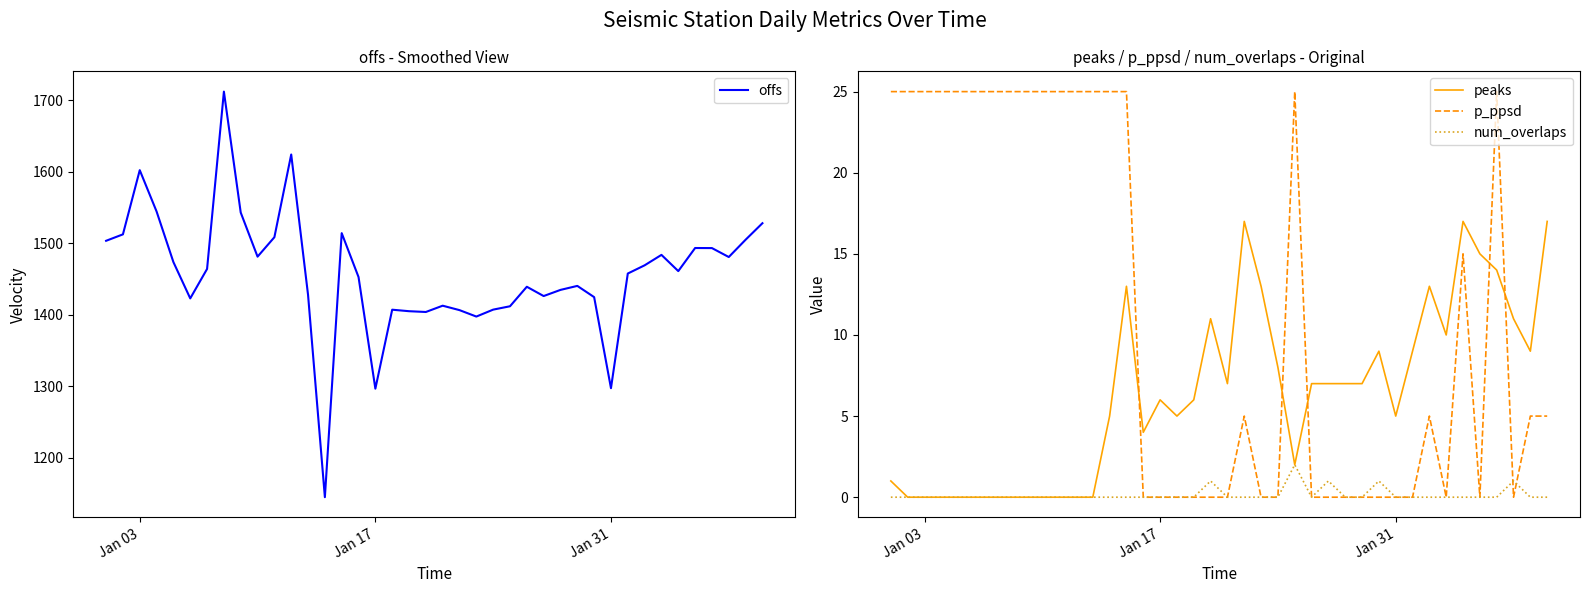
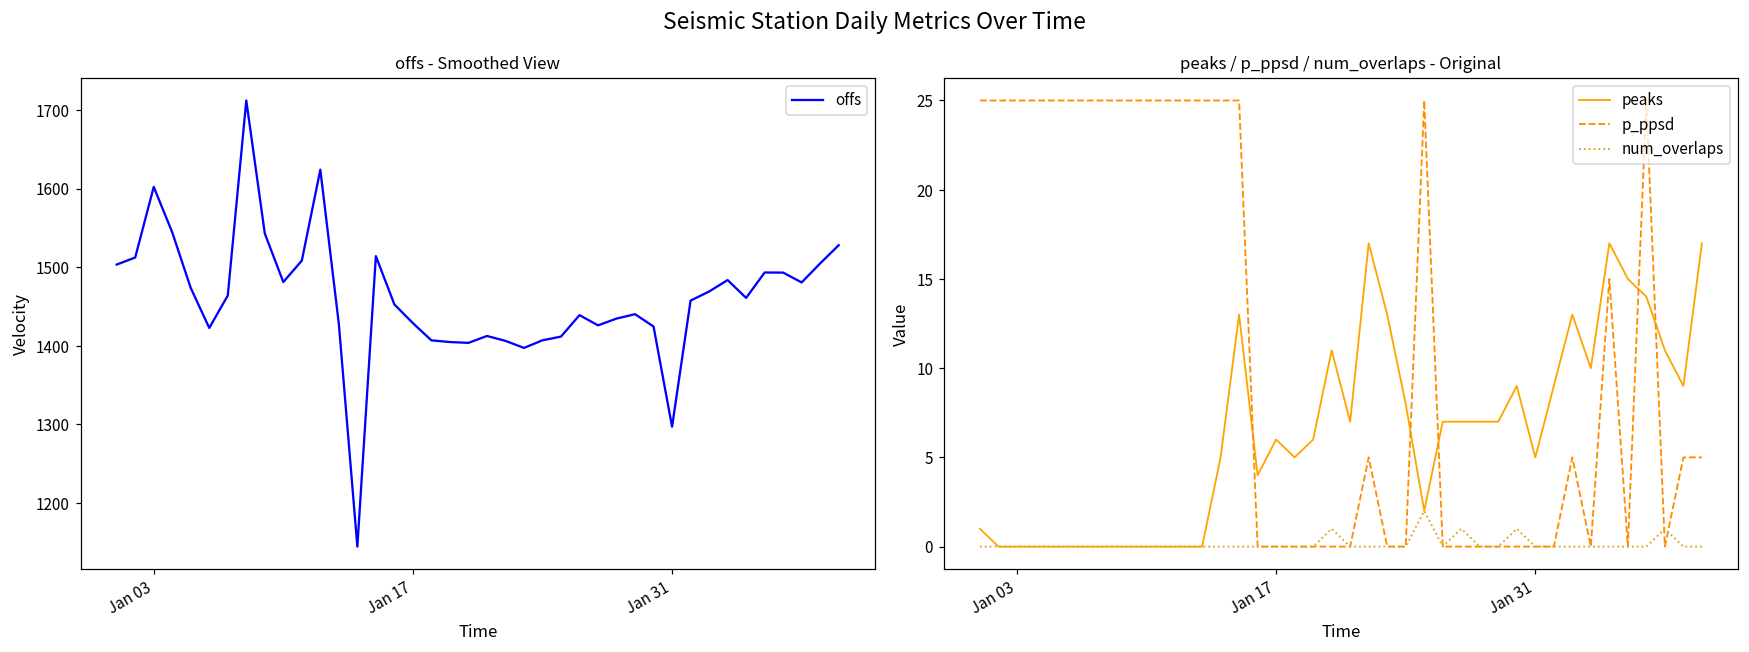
  {
    "offs - Smoothed View": {
      "Jan 03": 1600,
-     "Jan 17": 1300,
+     "Jan 17": 1430,
      "Jan 31": 1300
    }
  }
